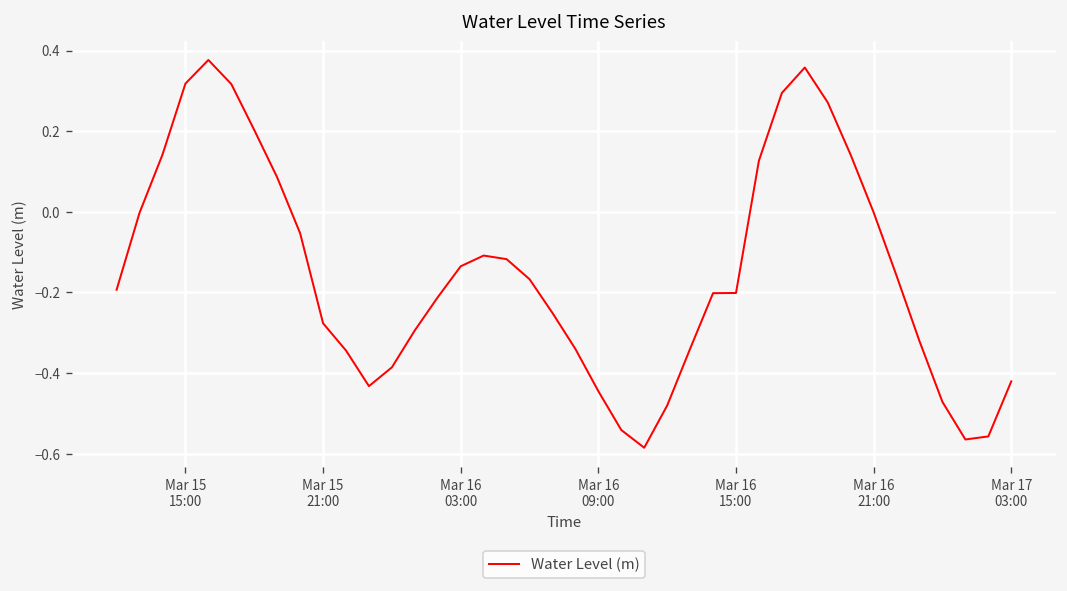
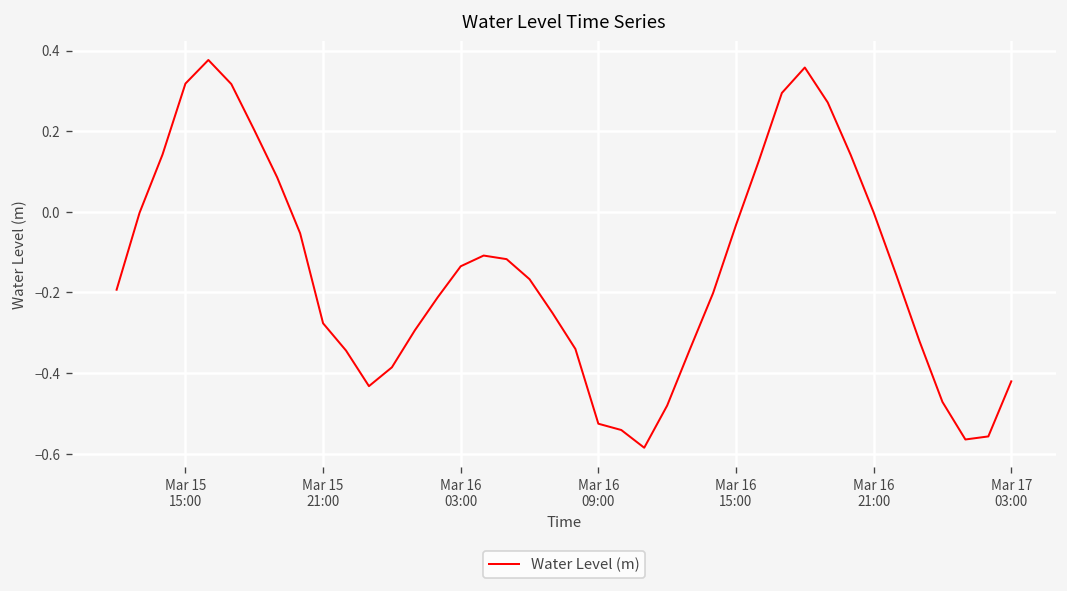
  {
    "Mar 15 15:00": 0.32,
    "Mar 15 21:00": -0.28,
    "Mar 16 03:00": -0.14,
-   "Mar 16 09:00": -0.44,
-   "Mar 16 15:00": -0.20,
+   "Mar 16 09:00": -0.53,
+   "Mar 16 15:00": -0.03,
    "Mar 16 21:00": 0.00,
    "Mar 17 03:00": -0.42
  }
